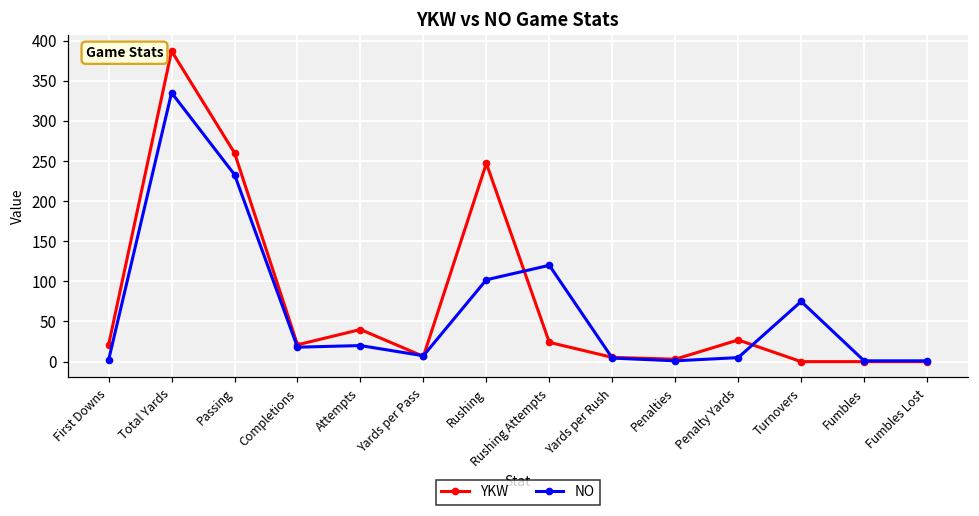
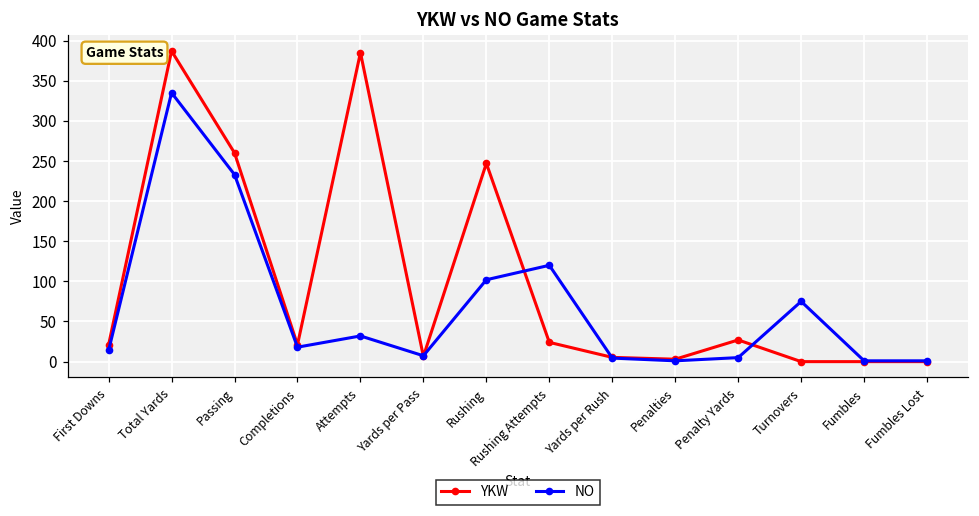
  {
    "YKW": {
      "First Downs": 20,
      "Total Yards": 390,
      "Passing": 260,
-     "Attempts": 40,
+     "Attempts": 390,
      "Rushing": 250,
      "Rushing Attempts": 20,
      "Penalty Yards": 30,
      "Turnovers": 0
    },
    "NO": {
-     "First Downs": 0,
+     "First Downs": 10,
      "Total Yards": 340,
      "Passing": 230,
-     "Attempts": 20,
+     "Attempts": 30,
      "Rushing": 100,
      "Rushing Attempts": 120,
      "Penalty Yards": 10,
      "Turnovers": 80
    }
  }
